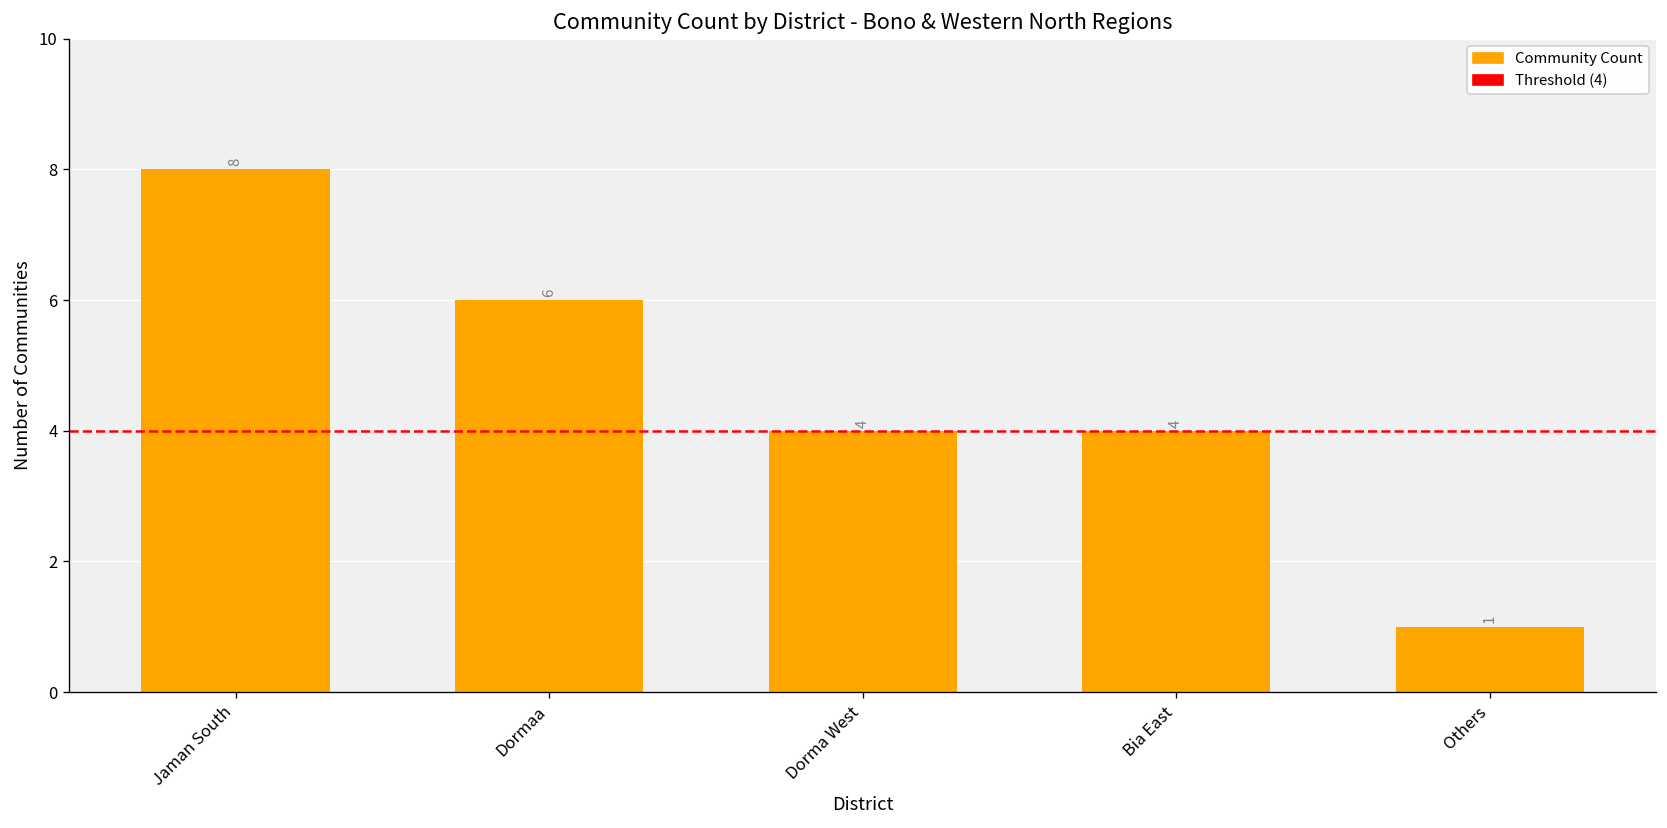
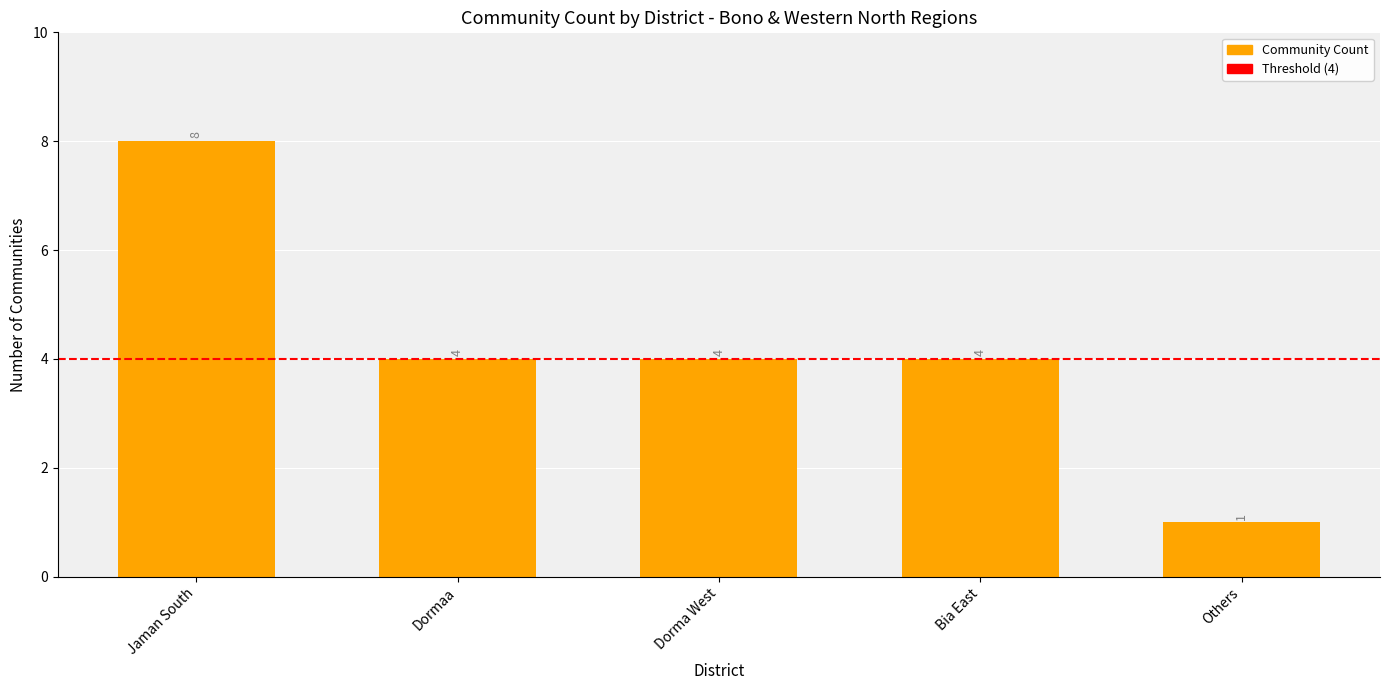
  {
    "Jaman South": 8,
-   "Dormaa": 6,
+   "Dormaa": 4,
    "Dorma West": 4,
    "Bia East": 4,
    "Others": 1
  }
